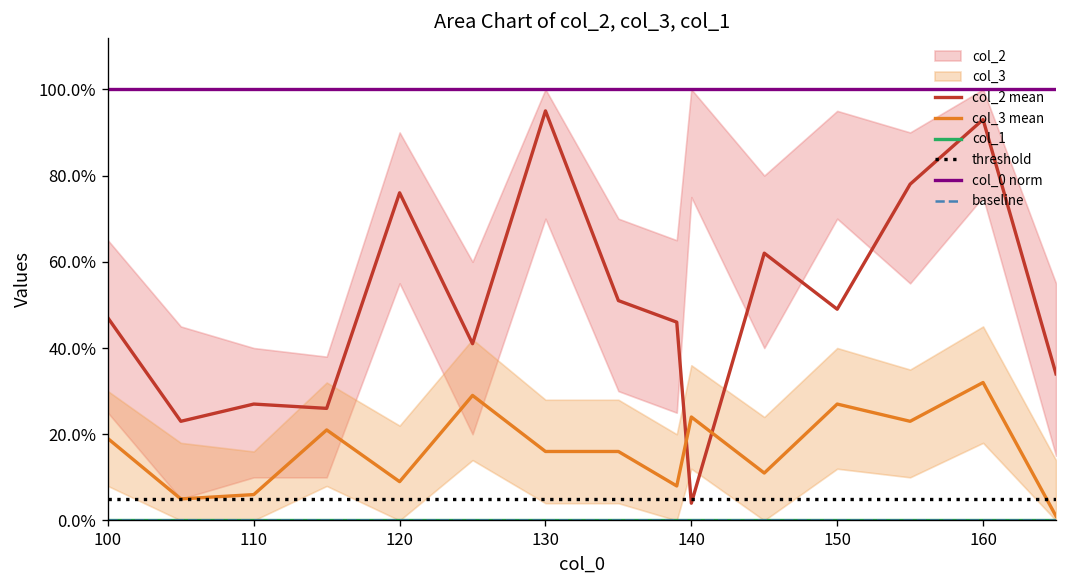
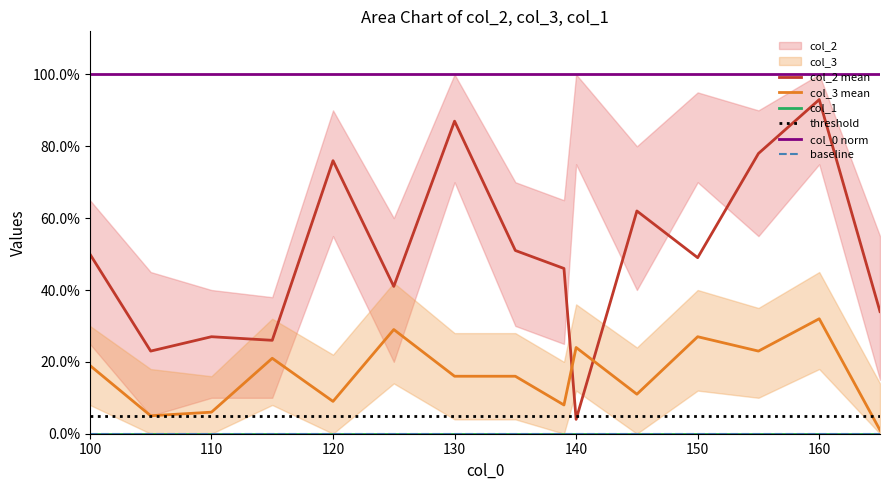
  {
    "col_2 mean": {
-     "100": "47%",
+     "100": "50%",
      "110": "27%",
      "120": "76%",
-     "130": "95%",
+     "130": "87%",
      "140": "4%",
      "150": "49%",
      "160": "93%"
    },
    "baseline": {
      "100": "0%",
      "110": "0%",
      "120": "0%",
      "130": "0%",
      "140": "0%",
      "150": "0%",
      "160": "0%"
    }
  }
